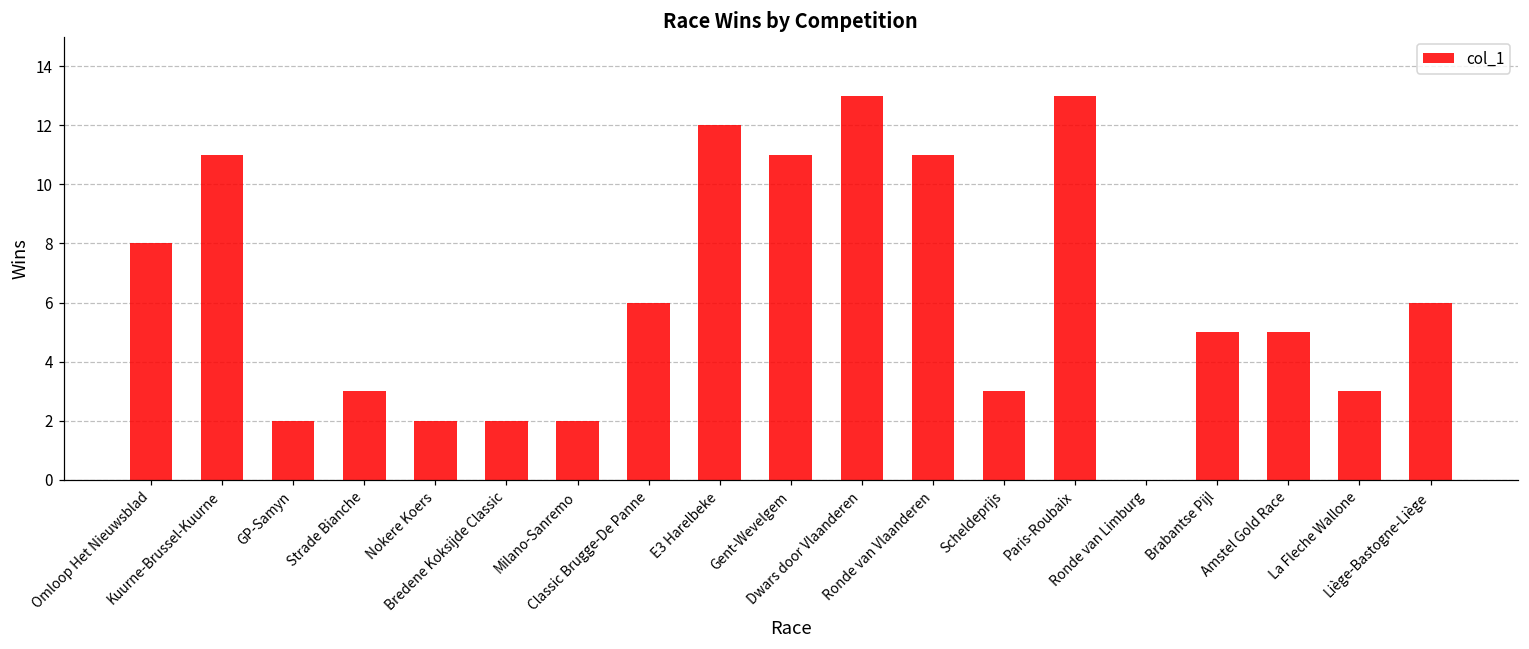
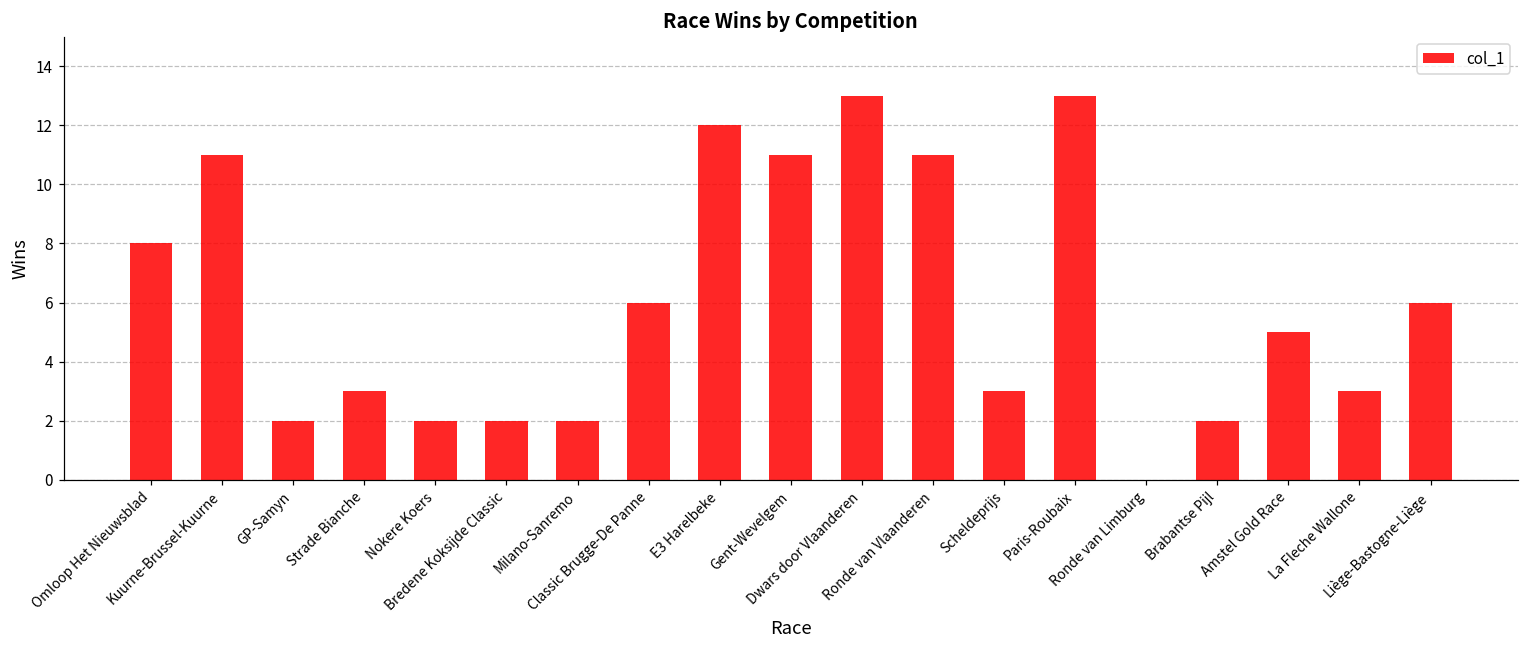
  {
    "Omloop Het Nieuwsblad": 8,
    "Kuurne-Brussel-Kuurne": 11,
    "GP-Samyn": 2,
    "Strade Bianche": 3,
    "Nokere Koers": 2,
    "Bredene Koksijde Classic": 2,
    "Milano-Sanremo": 2,
    "Classic Brugge-De Panne": 6,
    "E3 Harelbeke": 12,
    "Gent-Wevelgem": 11,
    "Dwars door Vlaanderen": 13,
    "Ronde van Vlaanderen": 11,
    "Scheldeprijs": 3,
    "Paris-Roubaix": 13,
    "Ronde van Limburg": 0,
-   "Brabantse Pijl": 5,
+   "Brabantse Pijl": 2,
    "Amstel Gold Race": 5,
    "La Fleche Wallone": 3,
    "Liège-Bastogne-Liège": 6
  }
